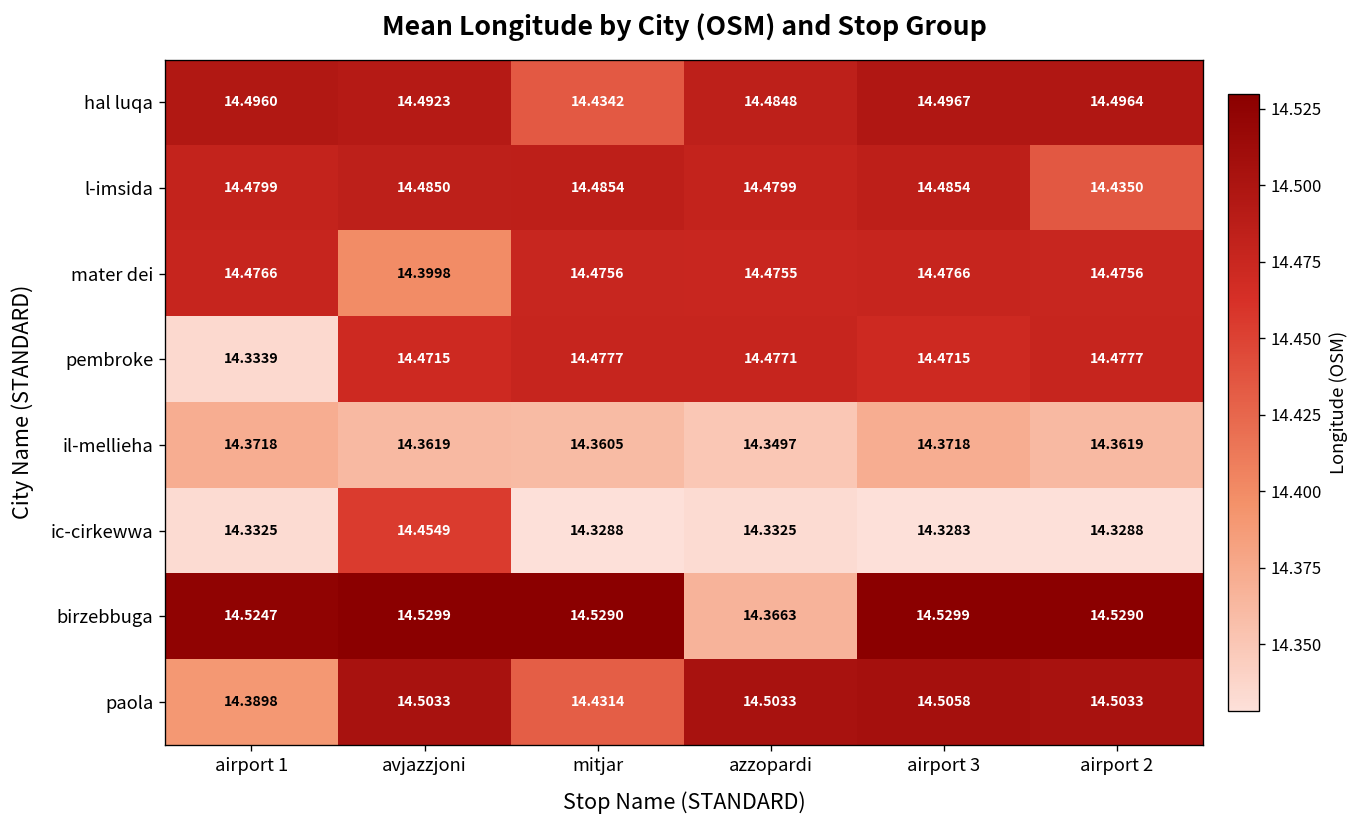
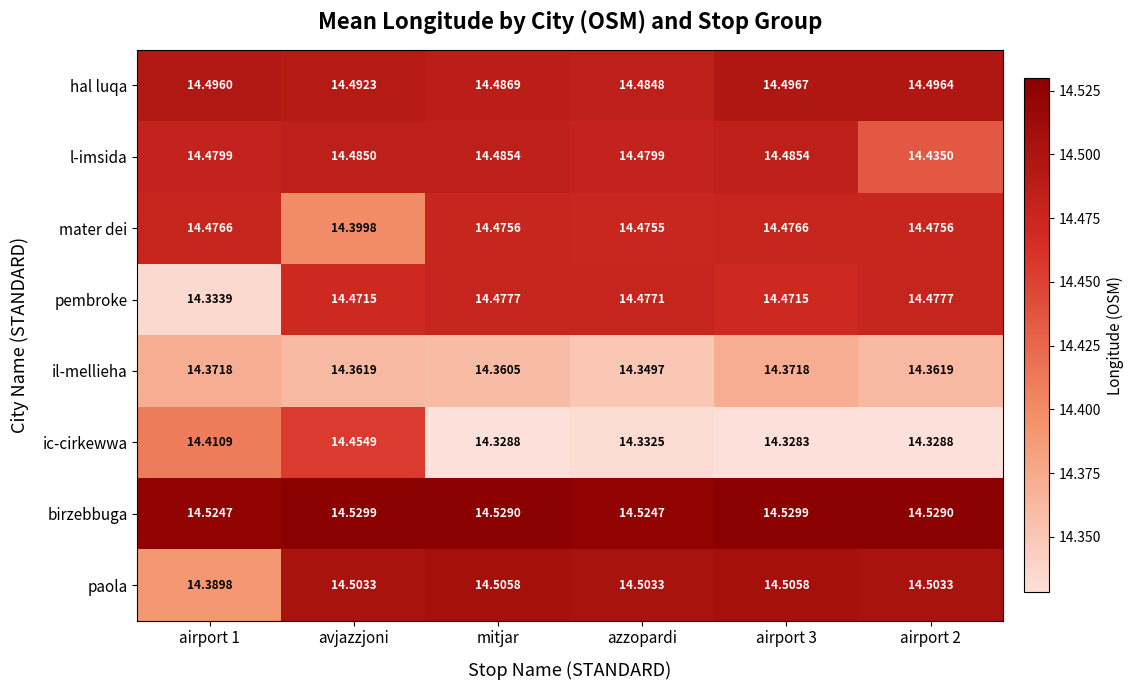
  {
    "hal luqa": {
      "airport 1": 14.4960,
      "avjazzjoni": 14.4923,
-     "mitjar": 14.4342,
+     "mitjar": 14.4869,
      "azzopardi": 14.4848,
      "airport 3": 14.4967,
      "airport 2": 14.4964
    },
    "l-imsida": {
      "airport 1": 14.4799,
      "avjazzjoni": 14.4850,
      "mitjar": 14.4854,
      "azzopardi": 14.4799,
      "airport 3": 14.4854,
      "airport 2": 14.4350
    },
    "mater dei": {
      "airport 1": 14.4766,
      "avjazzjoni": 14.3998,
      "mitjar": 14.4756,
      "azzopardi": 14.4755,
      "airport 3": 14.4766,
      "airport 2": 14.4756
    },
    "pembroke": {
      "airport 1": 14.3339,
      "avjazzjoni": 14.4715,
      "mitjar": 14.4777,
      "azzopardi": 14.4771,
      "airport 3": 14.4715,
      "airport 2": 14.4777
    },
    "il-mellieha": {
      "airport 1": 14.3718,
      "avjazzjoni": 14.3619,
      "mitjar": 14.3605,
      "azzopardi": 14.3497,
      "airport 3": 14.3718,
      "airport 2": 14.3619
    },
    "ic-cirkewwa": {
-     "airport 1": 14.3325,
+     "airport 1": 14.4109,
      "avjazzjoni": 14.4549,
      "mitjar": 14.3288,
      "azzopardi": 14.3325,
      "airport 3": 14.3283,
      "airport 2": 14.3288
    },
    "birzebbuga": {
      "airport 1": 14.5247,
      "avjazzjoni": 14.5299,
      "mitjar": 14.5290,
-     "azzopardi": 14.3663,
+     "azzopardi": 14.5247,
      "airport 3": 14.5299,
      "airport 2": 14.5290
    },
    "paola": {
      "airport 1": 14.3898,
      "avjazzjoni": 14.5033,
-     "mitjar": 14.4314,
+     "mitjar": 14.5058,
      "azzopardi": 14.5033,
      "airport 3": 14.5058,
      "airport 2": 14.5033
    }
  }
